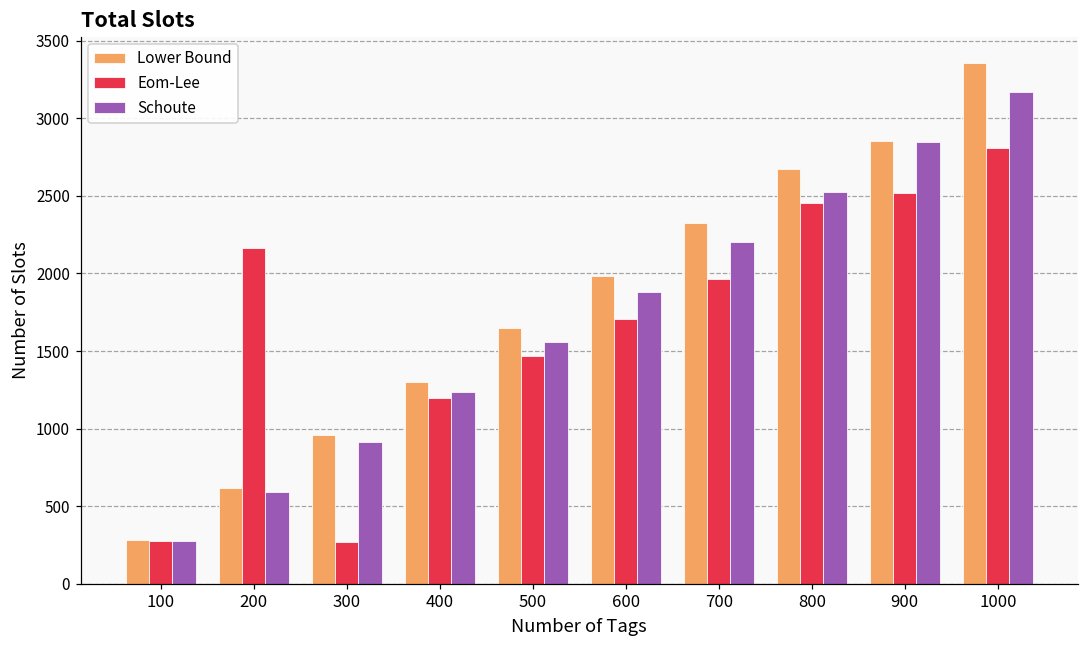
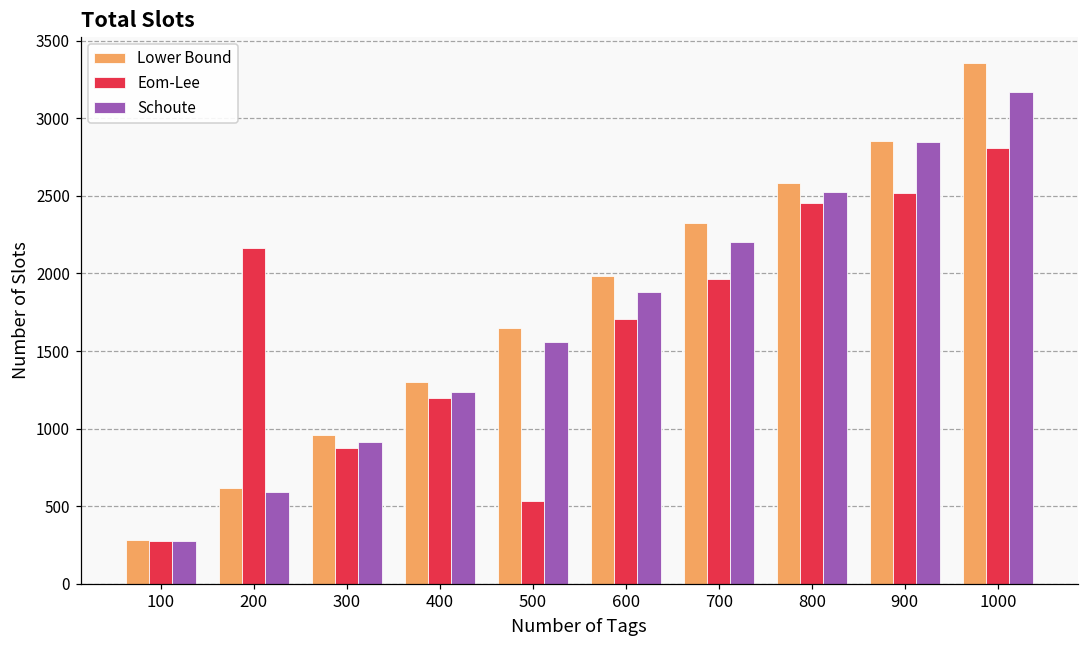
  {
    "Lower Bound": {
      "100": 280,
      "200": 620,
      "300": 960,
      "400": 1300,
      "500": 1650,
      "600": 1980,
      "700": 2330,
-     "800": 2670,
+     "800": 2590,
      "900": 2850,
      "1000": 3360
    },
    "Eom-Lee": {
      "100": 280,
      "200": 2160,
-     "300": 270,
+     "300": 880,
      "400": 1200,
-     "500": 1470,
+     "500": 530,
      "600": 1710,
      "700": 1970,
      "800": 2460,
      "900": 2520,
      "1000": 2810
    },
    "Schoute": {
      "100": 270,
      "200": 590,
      "300": 910,
      "400": 1230,
      "500": 1560,
      "600": 1880,
      "700": 2200,
      "800": 2520,
      "900": 2840,
      "1000": 3170
    }
  }
